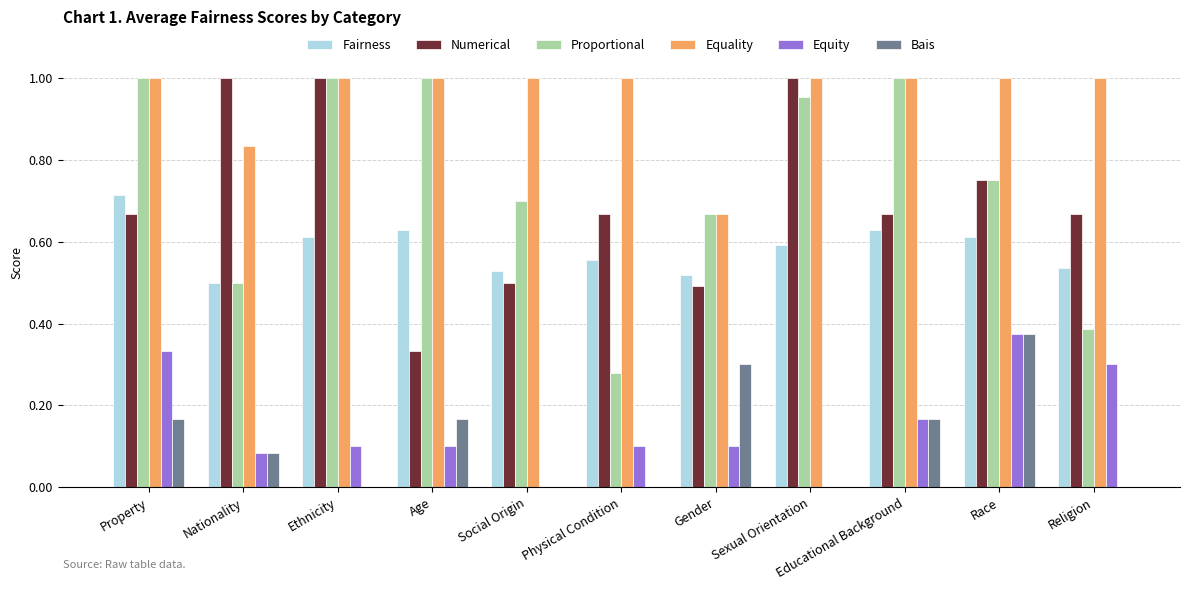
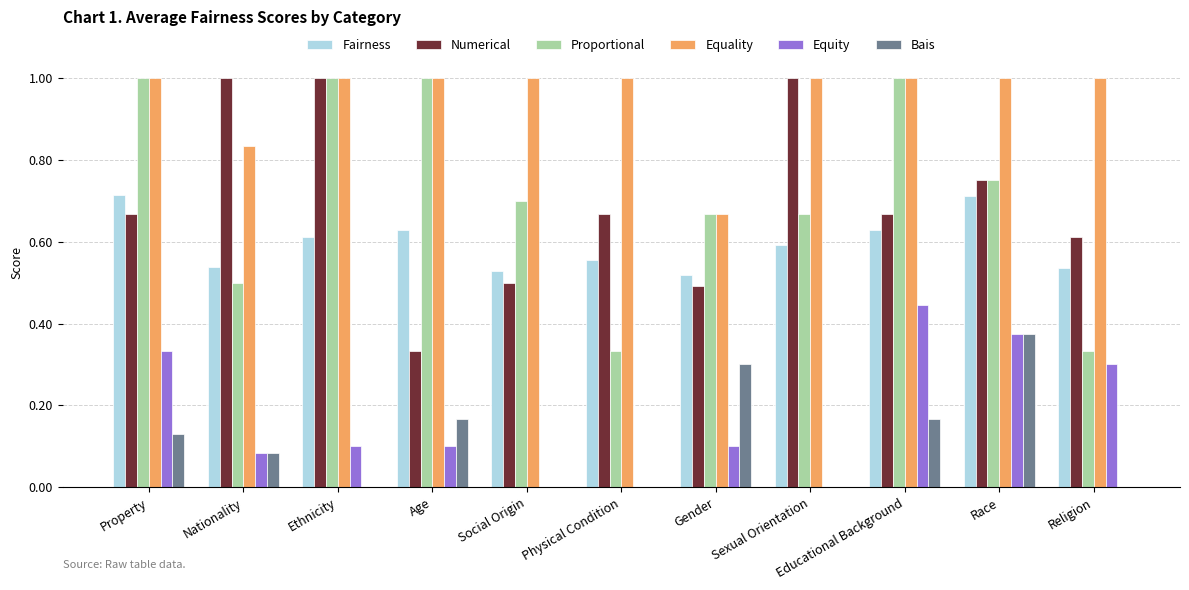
  {
    "Fairness": {
      "Property": 0.71,
-     "Nationality": 0.50,
+     "Nationality": 0.54,
      "Ethnicity": 0.61,
      "Age": 0.63,
      "Social Origin": 0.53,
      "Physical Condition": 0.56,
      "Gender": 0.52,
      "Sexual Orientation": 0.59,
      "Educational Background": 0.63,
-     "Race": 0.61,
+     "Race": 0.71,
      "Religion": 0.54
    },
    "Numerical": {
      "Property": 0.67,
      "Nationality": 1.00,
      "Ethnicity": 1.00,
      "Age": 0.33,
      "Social Origin": 0.50,
      "Physical Condition": 0.67,
      "Gender": 0.49,
      "Sexual Orientation": 1.00,
      "Educational Background": 0.67,
      "Race": 0.75,
-     "Religion": 0.67
+     "Religion": 0.61
    },
    "Proportional": {
      "Property": 1.00,
      "Nationality": 0.50,
      "Ethnicity": 1.00,
      "Age": 1.00,
      "Social Origin": 0.70,
-     "Physical Condition": 0.28,
+     "Physical Condition": 0.33,
      "Gender": 0.67,
-     "Sexual Orientation": 0.95,
+     "Sexual Orientation": 0.67,
      "Educational Background": 1.00,
      "Race": 0.75,
-     "Religion": 0.39
+     "Religion": 0.33
    },
    "Equality": {
      "Property": 1.00,
      "Nationality": 0.83,
      "Ethnicity": 1.00,
      "Age": 1.00,
      "Social Origin": 1.00,
      "Physical Condition": 1.00,
      "Gender": 0.67,
      "Sexual Orientation": 1.00,
      "Educational Background": 1.00,
      "Race": 1.00,
      "Religion": 1.00
    },
    "Equity": {
      "Property": 0.33,
      "Nationality": 0.08,
      "Ethnicity": 0.10,
      "Age": 0.10,
      "Social Origin": 0.00,
-     "Physical Condition": 0.1,
+     "Physical Condition": 0.0,
      "Gender": 0.10,
      "Sexual Orientation": 0.00,
-     "Educational Background": 0.17,
+     "Educational Background": 0.45,
      "Race": 0.38,
      "Religion": 0.30
    },
    "Bais": {
-     "Property": 0.17,
+     "Property": 0.13,
      "Nationality": 0.08,
      "Ethnicity": 0.00,
      "Age": 0.17,
      "Social Origin": 0.00,
      "Physical Condition": 0.00,
      "Gender": 0.30,
      "Sexual Orientation": 0.00,
      "Educational Background": 0.17,
      "Race": 0.38,
      "Religion": 0.00
    }
  }
